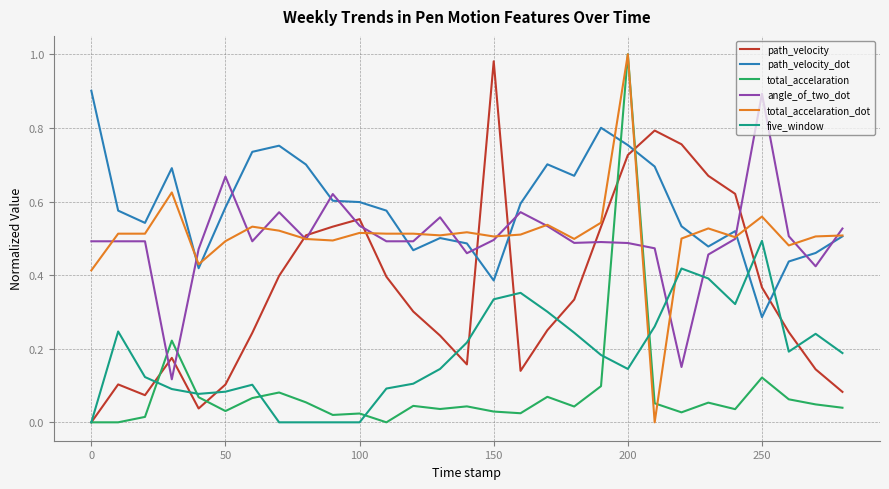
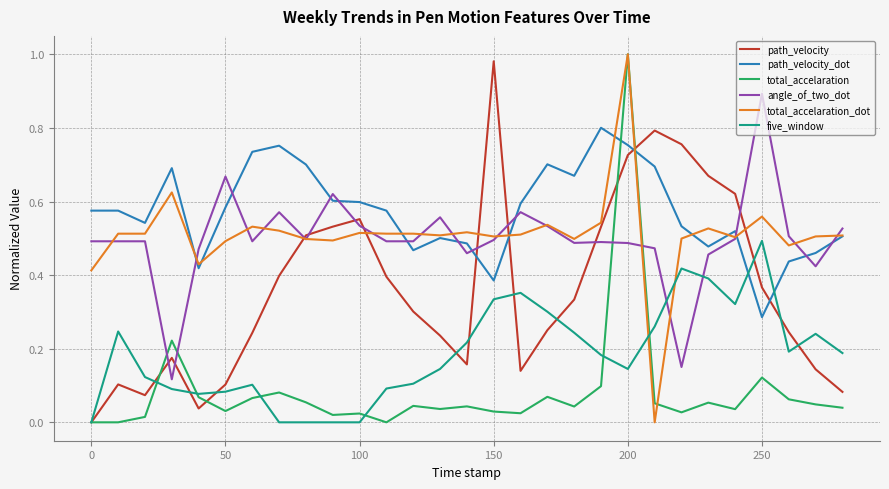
  {
    "path_velocity": {
      "50": 0.10,
      "100": 0.55,
      "150": 0.98,
      "200": 0.73,
      "250": 0.37
    },
    "path_velocity_dot": {
-     "0": 0.90,
+     "0": 0.58,
      "50": 0.58,
      "100": 0.60,
      "150": 0.39,
      "200": 0.75,
      "250": 0.29
    },
    "angle_of_two_dot": {
      "0": 0.49,
      "50": 0.67,
      "100": 0.53,
      "150": 0.50,
      "200": 0.49
    },
    "total_accelaration_dot": {
      "0": 0.41,
      "50": 0.49,
      "100": 0.51,
      "150": 0.50,
      "250": 0.56
    }
  }
